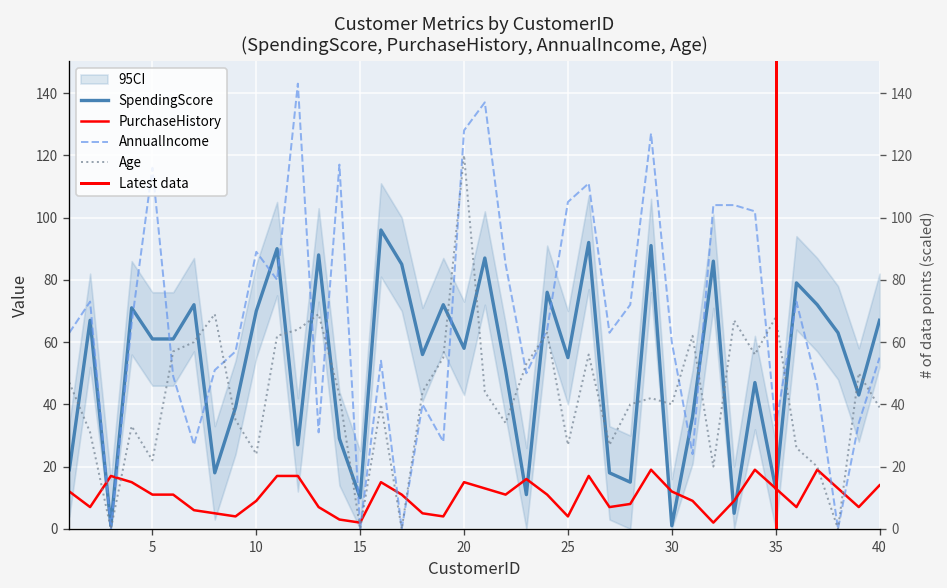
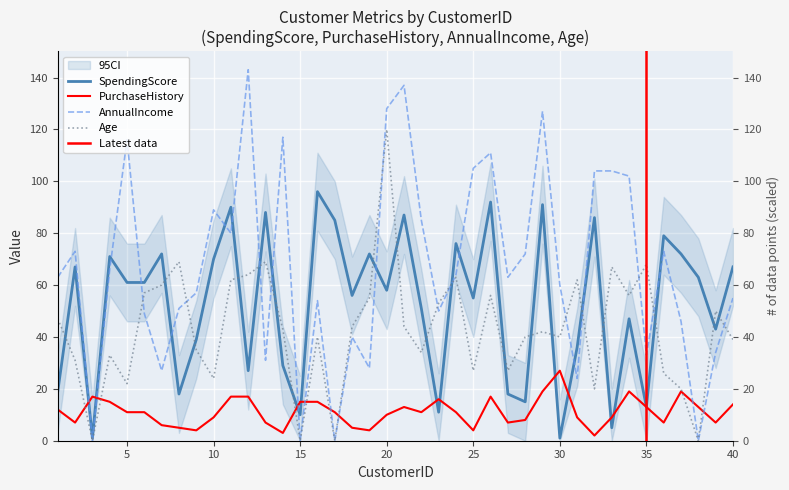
  {
    "PurchaseHistory": {
      "5": 11,
      "10": 9,
-     "15": 2,
-     "20": 15,
+     "15": 15,
+     "20": 10,
      "25": 4,
-     "30": 12,
+     "30": 27,
      "40": 14
    },
    "AnnualIncome": {
      "10": 89,
      "20": 128,
      "25": 105,
      "30": 60,
      "35": 33,
      "40": 55
    }
  }
